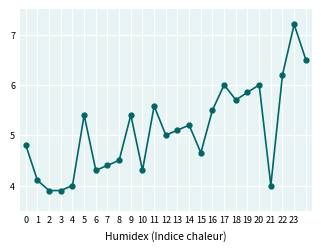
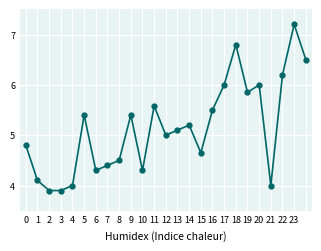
  {
    "0": 4.8,
    "1": 4.1,
    "2": 3.9,
    "3": 3.9,
    "4": 4.0,
    "5": 5.4,
    "6": 4.3,
    "7": 4.4,
    "8": 4.5,
    "9": 5.4,
    "10": 4.3,
    "11": 5.6,
    "12": 5.0,
    "13": 5.1,
    "14": 5.2,
    "15": 4.7,
    "16": 5.5,
    "17": 6.0,
-   "18": 5.7,
+   "18": 6.8,
    "19": 5.9,
    "20": 6.0,
    "21": 4.0,
    "22": 6.2,
    "23": 7.2
  }
